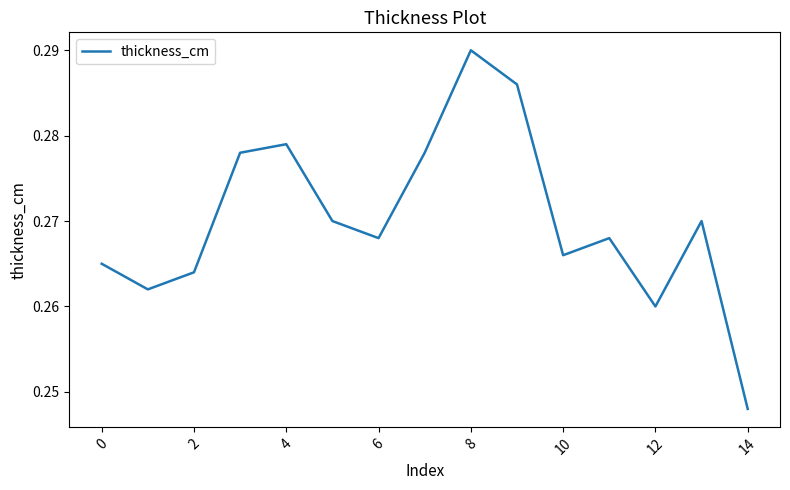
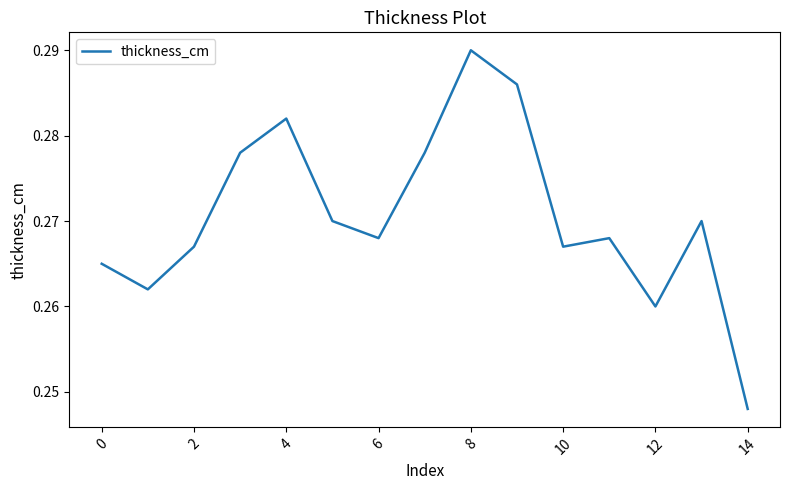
  {
    "0": 0.265,
-   "2": 0.264,
-   "4": 0.279,
+   "2": 0.267,
+   "4": 0.282,
    "6": 0.268,
    "8": 0.290,
-   "10": 0.266,
+   "10": 0.267,
    "12": 0.260,
    "14": 0.248
  }
